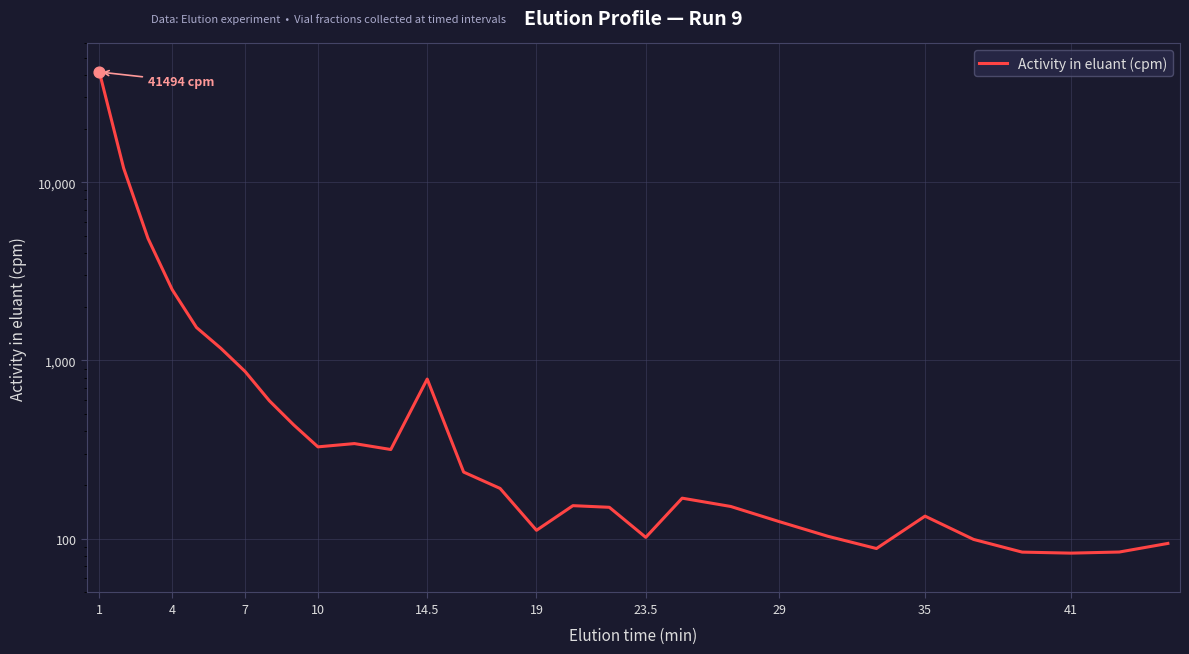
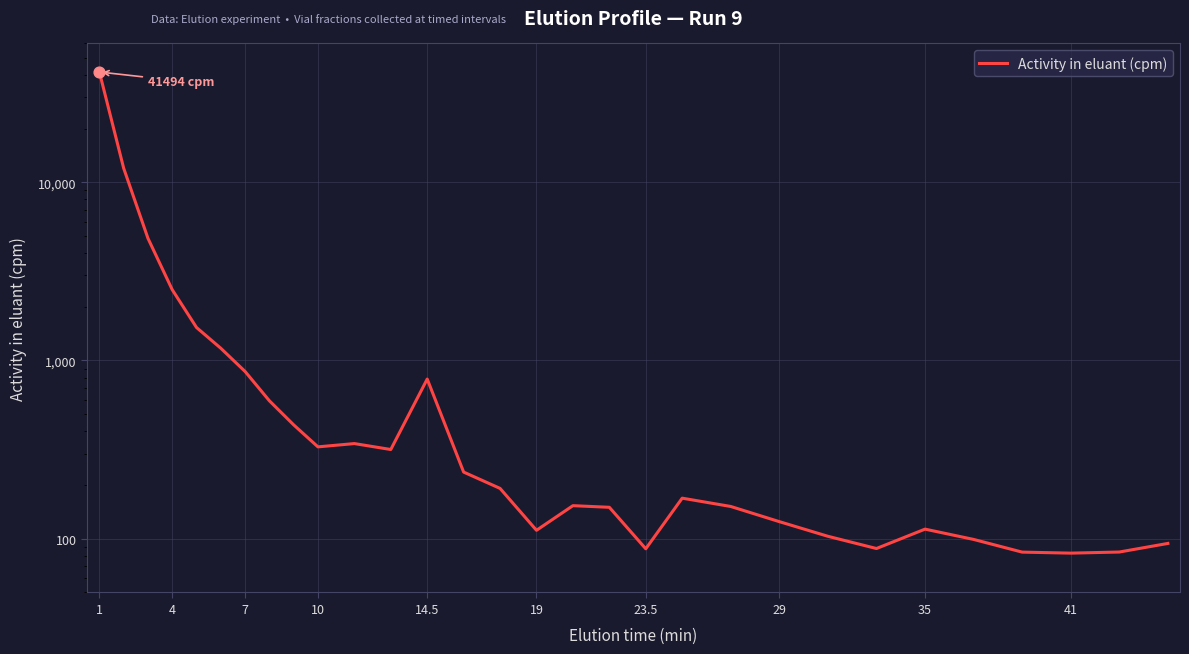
  {
    "Activity in eluant (cpm)": {
      "4": "2,500",
      "7": "900",
      "10": "330",
      "14.5": "800",
      "19": "110",
-     "23.5": "100",
+     "23.5": "90",
      "29": "120",
-     "35": "130",
+     "35": "110",
      "41": "80"
    }
  }
